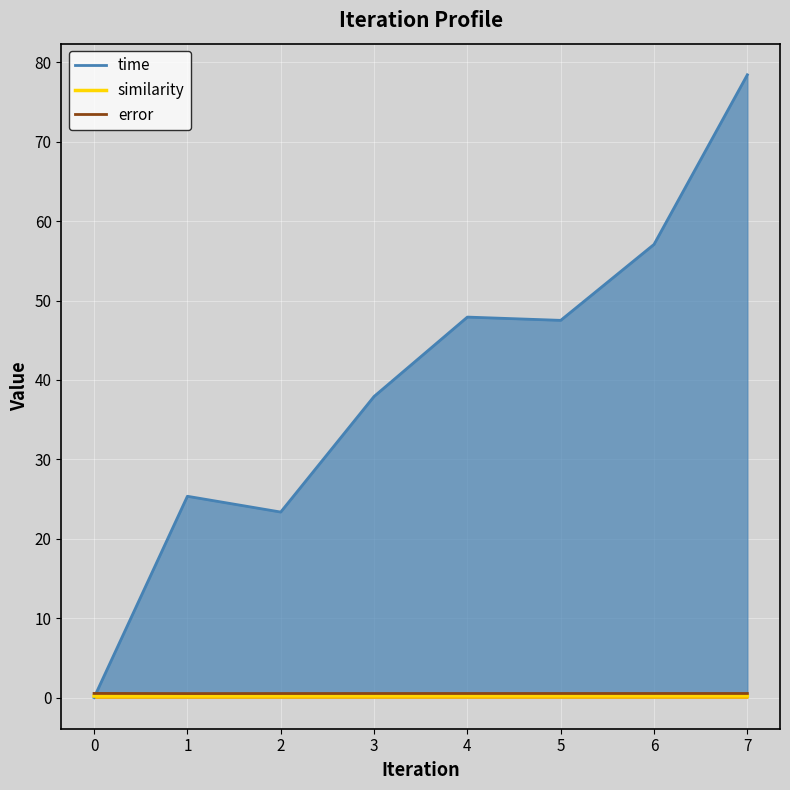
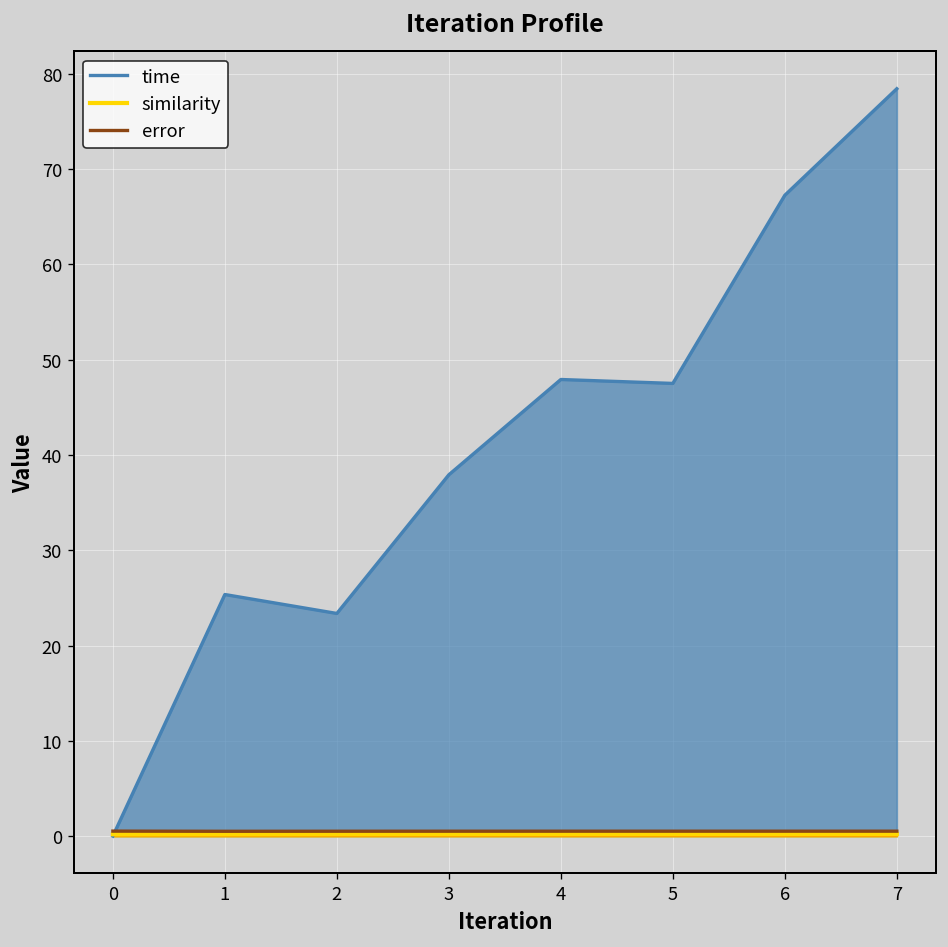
  {
    "time": {
      "1": 25,
      "2": 23,
      "3": 38,
      "4": 48,
      "5": 48,
-     "6": 57,
+     "6": 67,
      "7": 78
    }
  }
